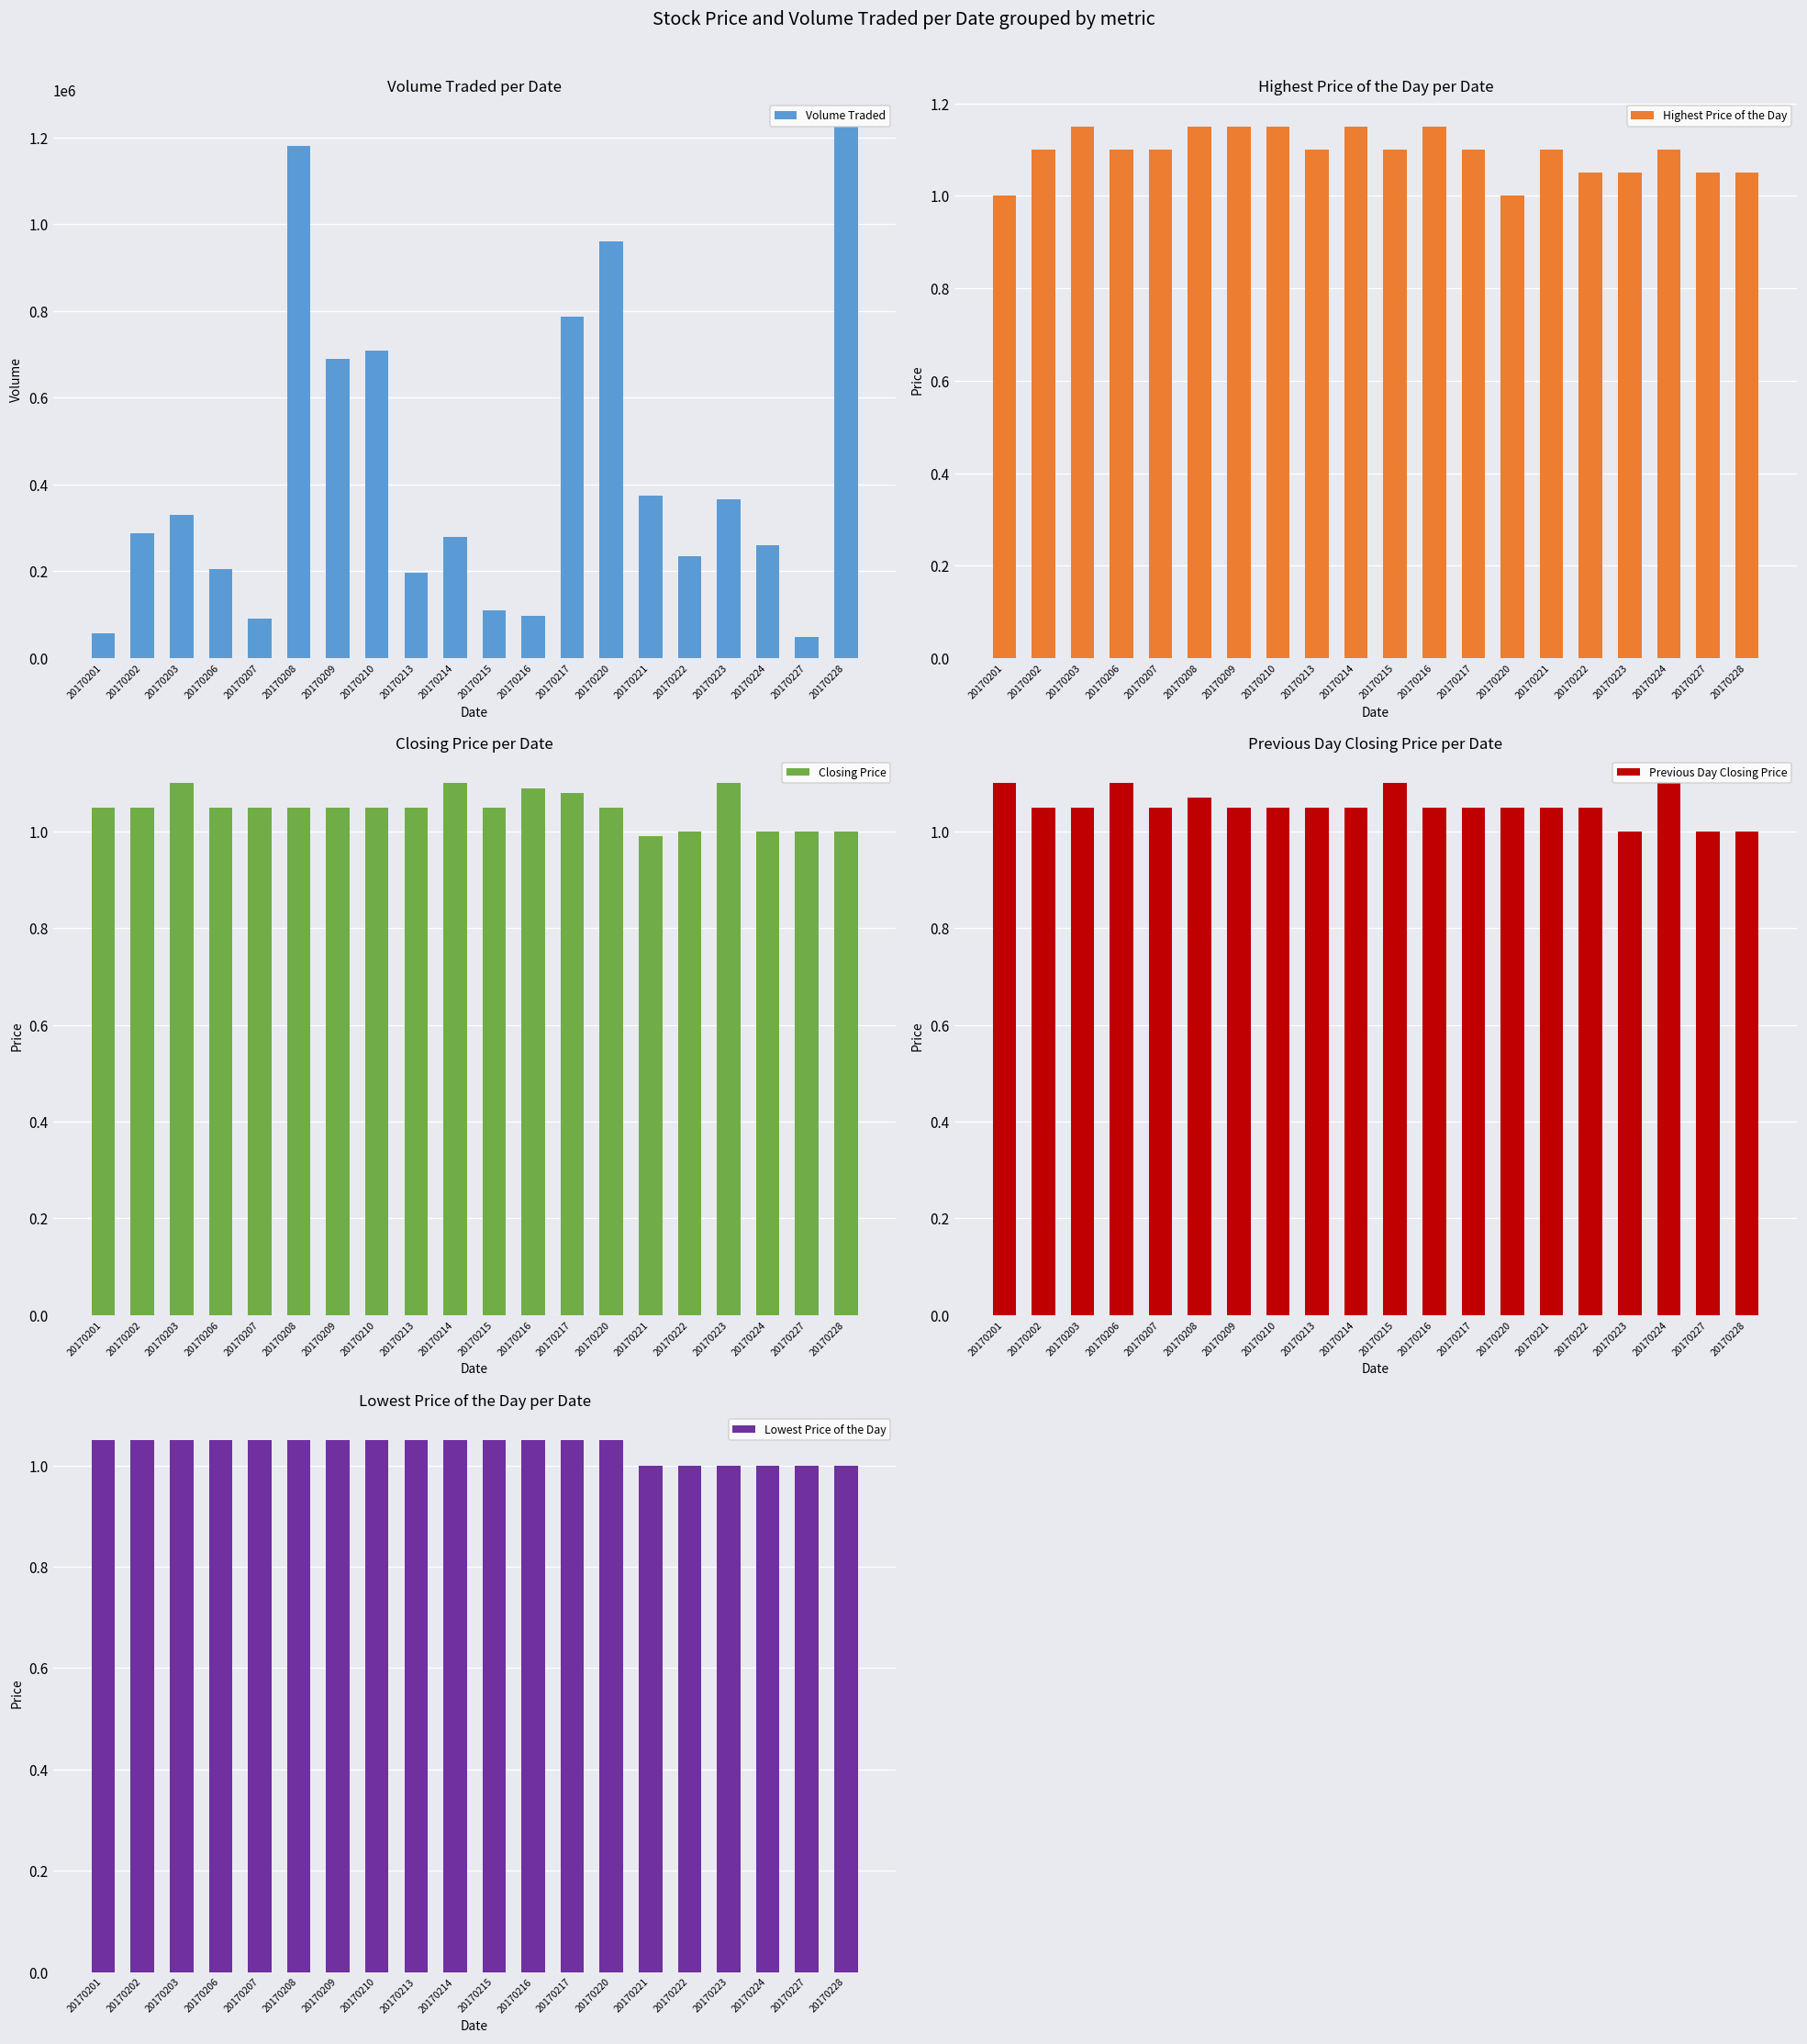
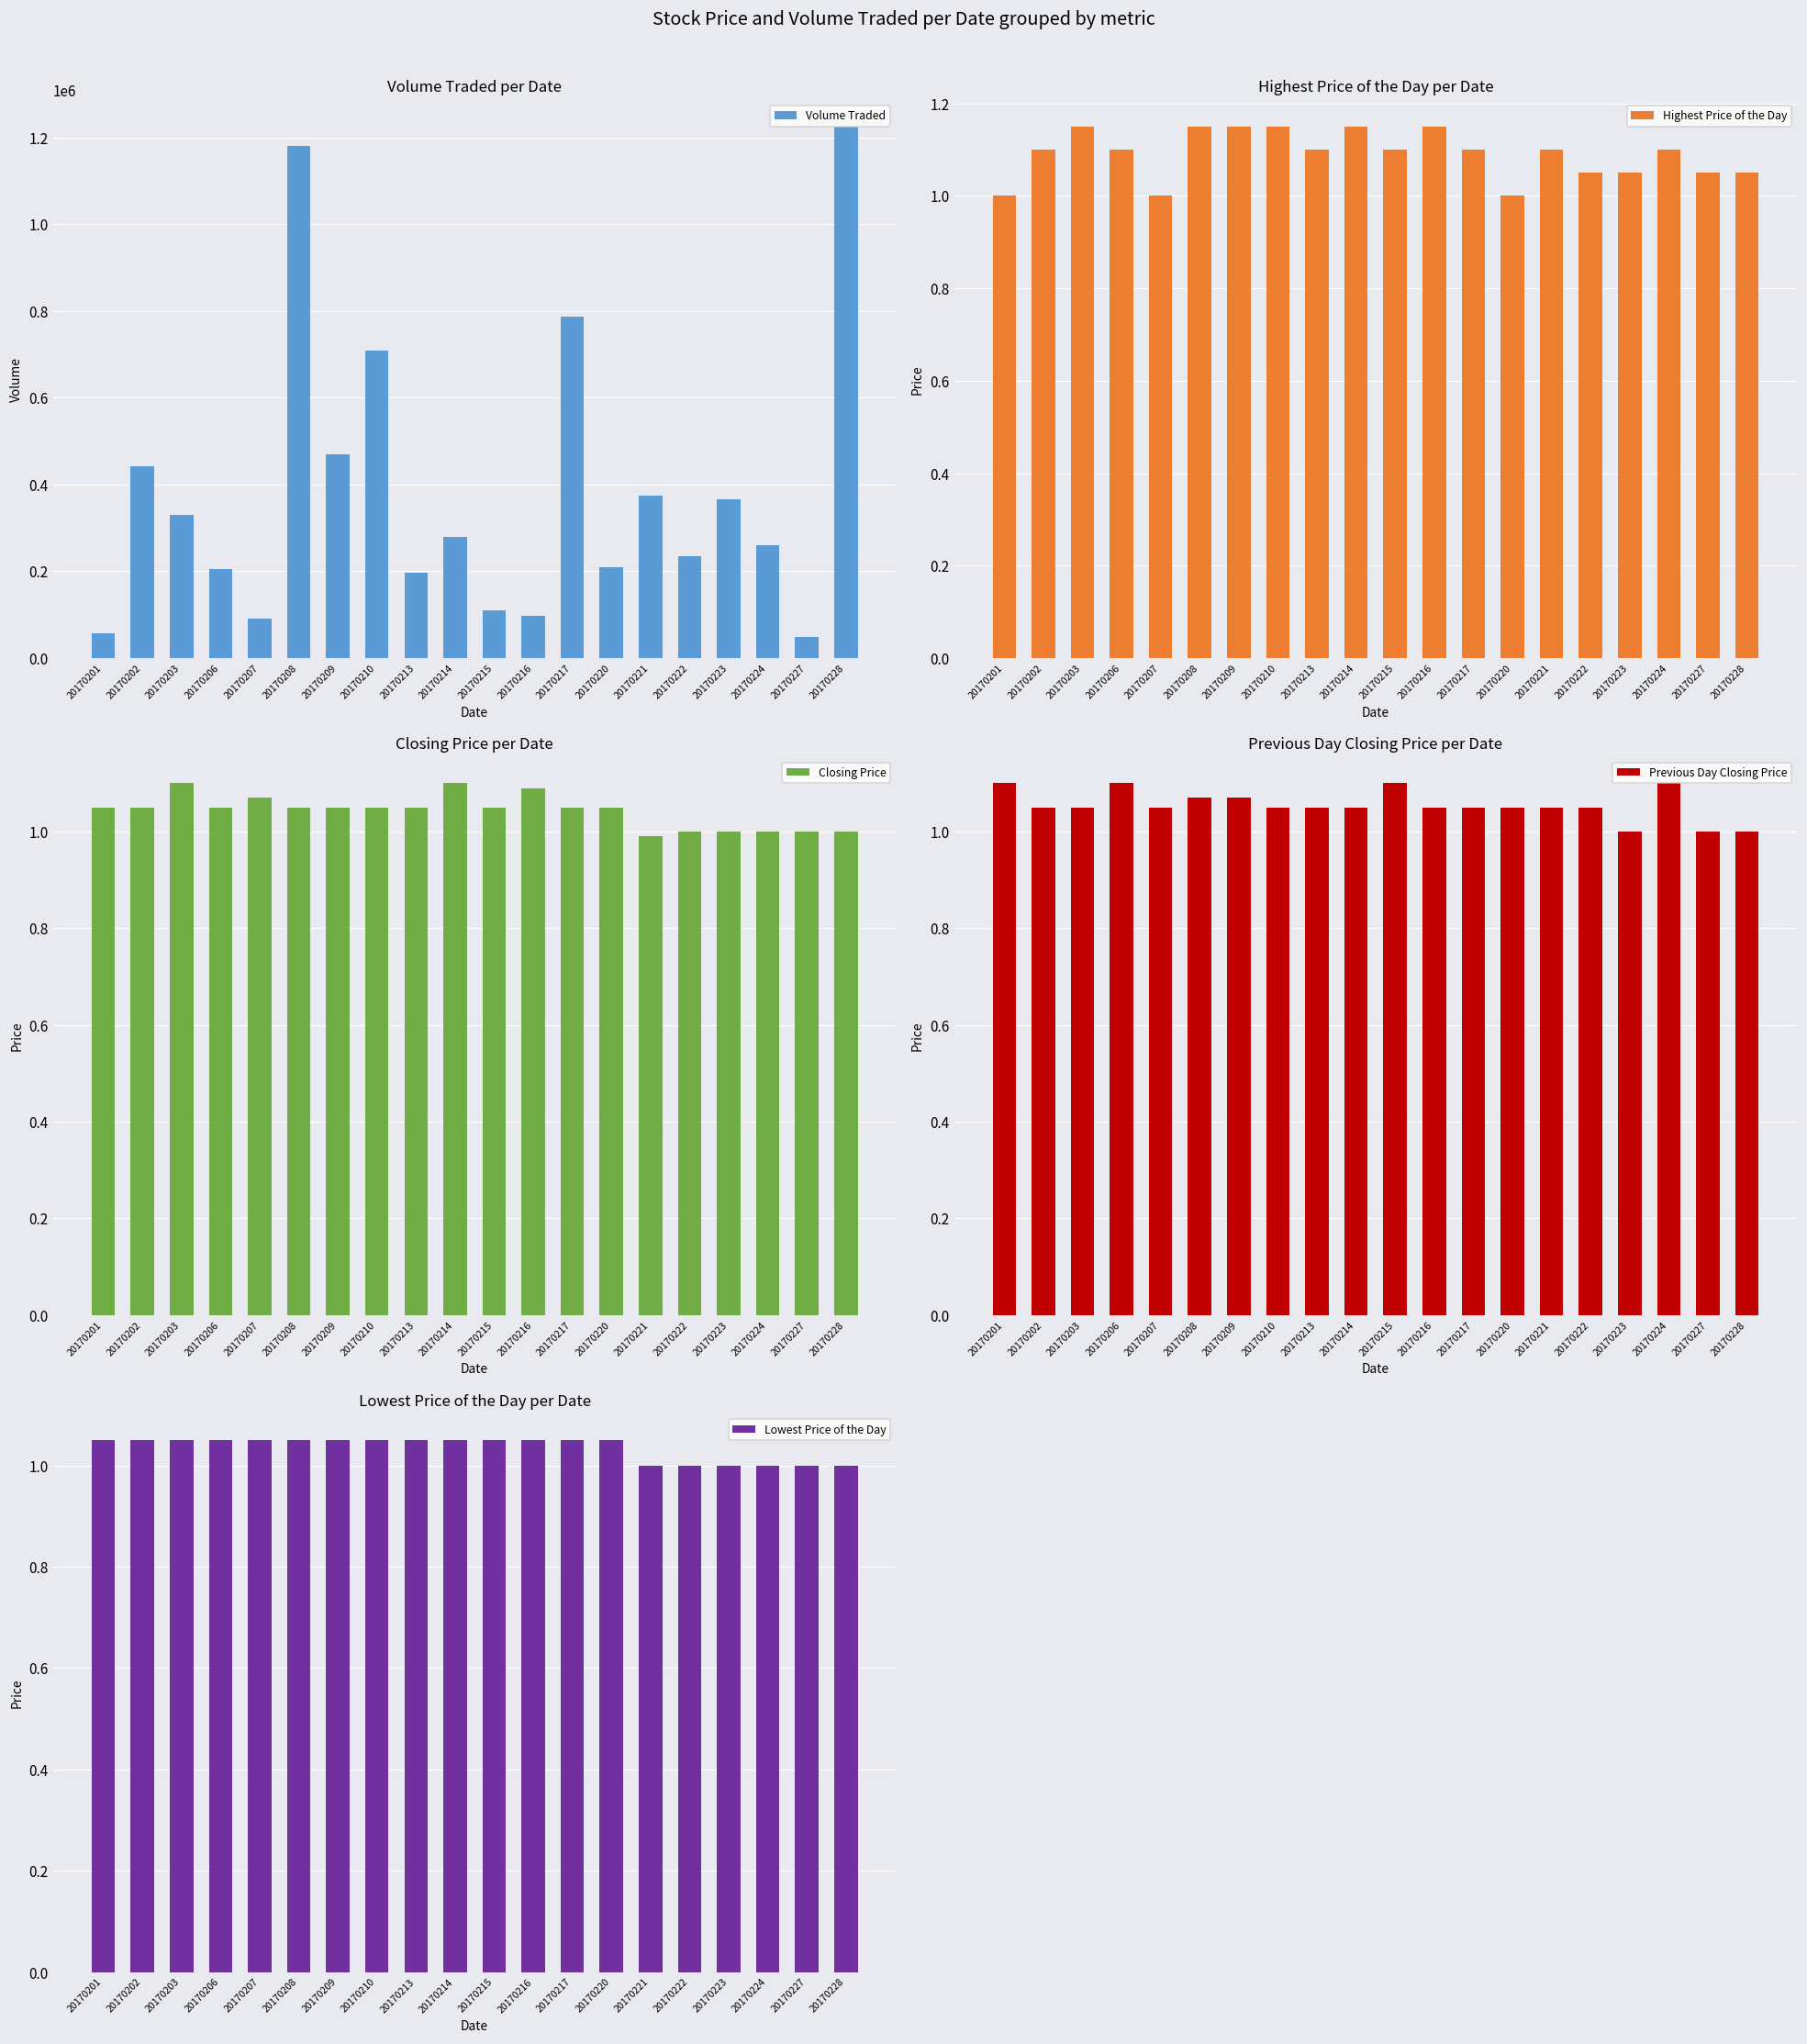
  {
    "Volume Traded per Date": {
      "20170201": 60000,
-     "20170202": 290000,
+     "20170202": 440000,
      "20170203": 330000,
      "20170206": 210000,
      "20170207": 90000,
      "20170208": 1180000,
-     "20170209": 690000,
+     "20170209": 470000,
      "20170210": 710000,
      "20170213": 200000,
      "20170214": 280000,
      "20170215": 110000,
      "20170216": 100000,
      "20170217": 790000,
-     "20170220": 960000,
+     "20170220": 210000,
      "20170221": 370000,
      "20170222": 230000,
      "20170223": 370000,
      "20170224": 260000,
      "20170227": 50000,
      "20170228": 1230000
    },
    "Highest Price of the Day per Date": {
      "20170201": 1.0,
      "20170202": 1.1,
      "20170203": 1.15,
      "20170206": 1.1,
-     "20170207": 1.1,
+     "20170207": 1.0,
      "20170208": 1.15,
      "20170209": 1.15,
      "20170210": 1.15,
      "20170213": 1.1,
      "20170214": 1.15,
      "20170215": 1.1,
      "20170216": 1.15,
      "20170217": 1.1,
      "20170220": 1.0,
      "20170221": 1.1,
      "20170222": 1.05,
      "20170223": 1.05,
      "20170224": 1.1,
      "20170227": 1.05,
      "20170228": 1.05
    },
    "Closing Price per Date": {
      "20170201": 1.05,
      "20170202": 1.05,
      "20170203": 1.10,
      "20170206": 1.05,
-     "20170207": 1.05,
+     "20170207": 1.07,
      "20170208": 1.05,
      "20170209": 1.05,
      "20170210": 1.05,
      "20170213": 1.05,
      "20170214": 1.10,
      "20170215": 1.05,
      "20170216": 1.09,
-     "20170217": 1.08,
+     "20170217": 1.05,
      "20170220": 1.05,
      "20170221": 0.99,
      "20170222": 1.00,
-     "20170223": 1.1,
+     "20170223": 1.0,
      "20170224": 1.00,
      "20170227": 1.00,
      "20170228": 1.00
    },
    "Previous Day Closing Price per Date": {
      "20170201": 1.10,
      "20170202": 1.05,
      "20170203": 1.05,
      "20170206": 1.10,
      "20170207": 1.05,
      "20170208": 1.07,
-     "20170209": 1.05,
+     "20170209": 1.07,
      "20170210": 1.05,
      "20170213": 1.05,
      "20170214": 1.05,
      "20170215": 1.10,
      "20170216": 1.05,
      "20170217": 1.05,
      "20170220": 1.05,
      "20170221": 1.05,
      "20170222": 1.05,
      "20170223": 1.00,
      "20170224": 1.10,
      "20170227": 1.00,
      "20170228": 1.00
    },
    "Lowest Price of the Day per Date": {
      "20170201": 1.05,
      "20170202": 1.05,
      "20170203": 1.05,
      "20170206": 1.05,
      "20170207": 1.05,
      "20170208": 1.05,
      "20170209": 1.05,
      "20170210": 1.05,
      "20170213": 1.05,
      "20170214": 1.05,
      "20170215": 1.05,
      "20170216": 1.05,
      "20170217": 1.05,
      "20170220": 1.05,
      "20170221": 1.00,
      "20170222": 1.00,
      "20170223": 1.00,
      "20170224": 1.00,
      "20170227": 1.00,
      "20170228": 1.00
    }
  }
